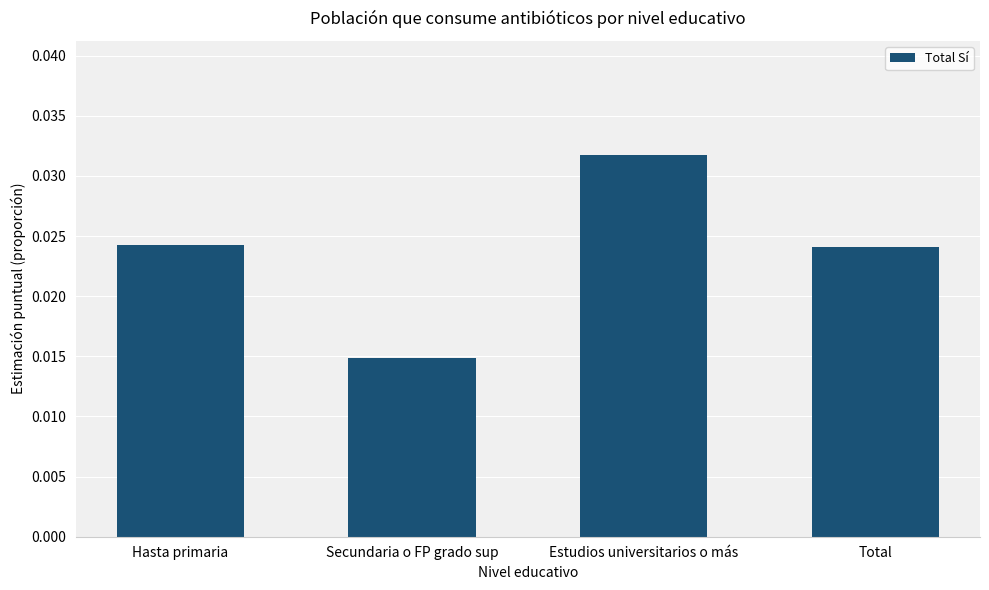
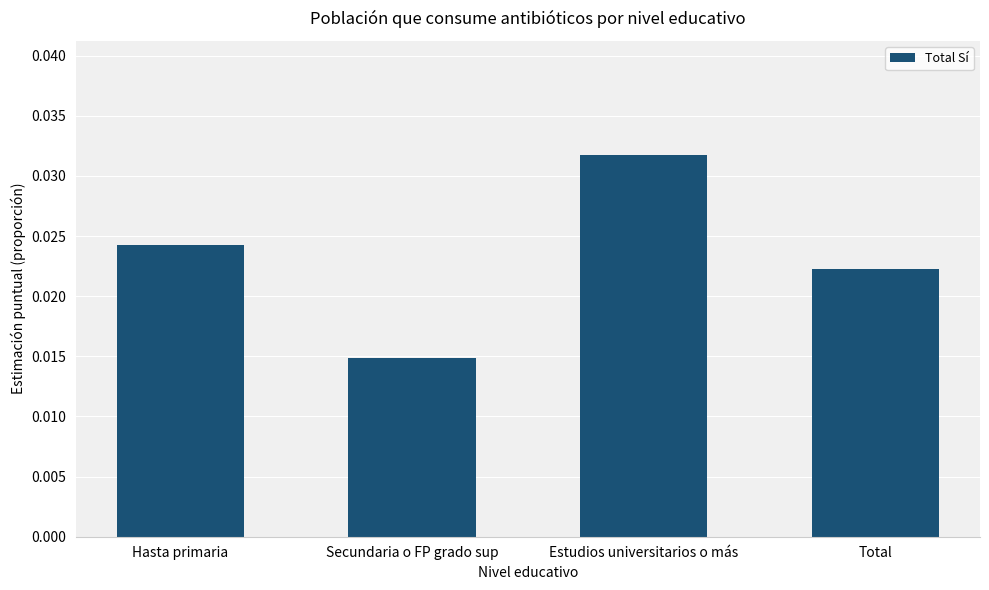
  {
    "Hasta primaria": 0.0243,
    "Secundaria o FP grado sup": 0.0149,
    "Estudios universitarios o más": 0.0317,
-   "Total": 0.0241
+   "Total": 0.0222
  }
